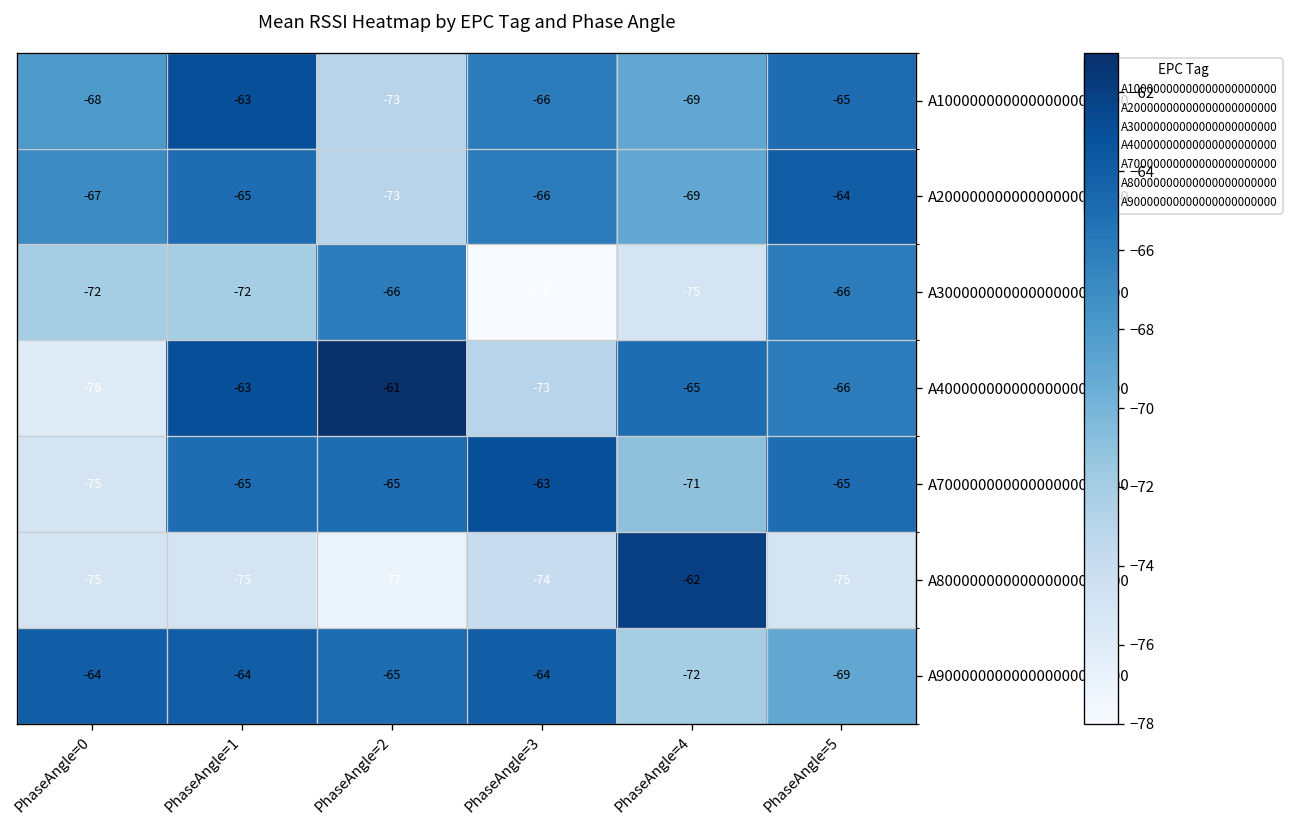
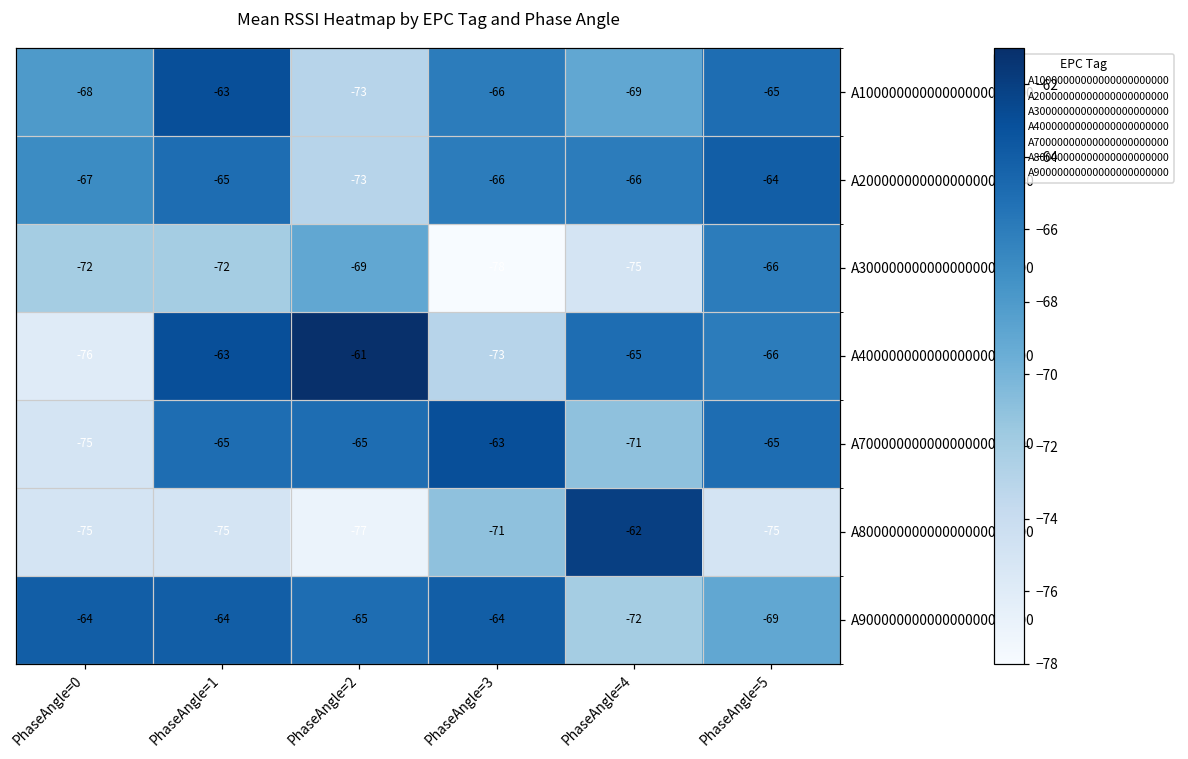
  {
    "A10000000000000000000000": {
      "PhaseAngle=0": -68,
      "PhaseAngle=1": -63,
      "PhaseAngle=2": -73,
      "PhaseAngle=3": -66,
      "PhaseAngle=4": -69,
      "PhaseAngle=5": -65
    },
    "A20000000000000000000000": {
      "PhaseAngle=0": -67,
      "PhaseAngle=1": -65,
      "PhaseAngle=2": -73,
      "PhaseAngle=3": -66,
-     "PhaseAngle=4": -69,
+     "PhaseAngle=4": -66,
      "PhaseAngle=5": -64
    },
    "A30000000000000000000000": {
      "PhaseAngle=0": -72,
      "PhaseAngle=1": -72,
-     "PhaseAngle=2": -66,
+     "PhaseAngle=2": -69,
      "PhaseAngle=5": -66
    },
    "A40000000000000000000000": {
      "PhaseAngle=1": -63,
      "PhaseAngle=2": -61,
      "PhaseAngle=3": -73,
      "PhaseAngle=4": -65,
      "PhaseAngle=5": -66
    },
    "A70000000000000000000000": {
      "PhaseAngle=1": -65,
      "PhaseAngle=2": -65,
      "PhaseAngle=3": -63,
      "PhaseAngle=4": -71,
      "PhaseAngle=5": -65
    },
    "A80000000000000000000000": {
-     "PhaseAngle=3": -74,
+     "PhaseAngle=3": -71,
      "PhaseAngle=4": -62
    },
    "A90000000000000000000000": {
      "PhaseAngle=0": -64,
      "PhaseAngle=1": -64,
      "PhaseAngle=2": -65,
      "PhaseAngle=3": -64,
      "PhaseAngle=4": -72,
      "PhaseAngle=5": -69
    }
  }
